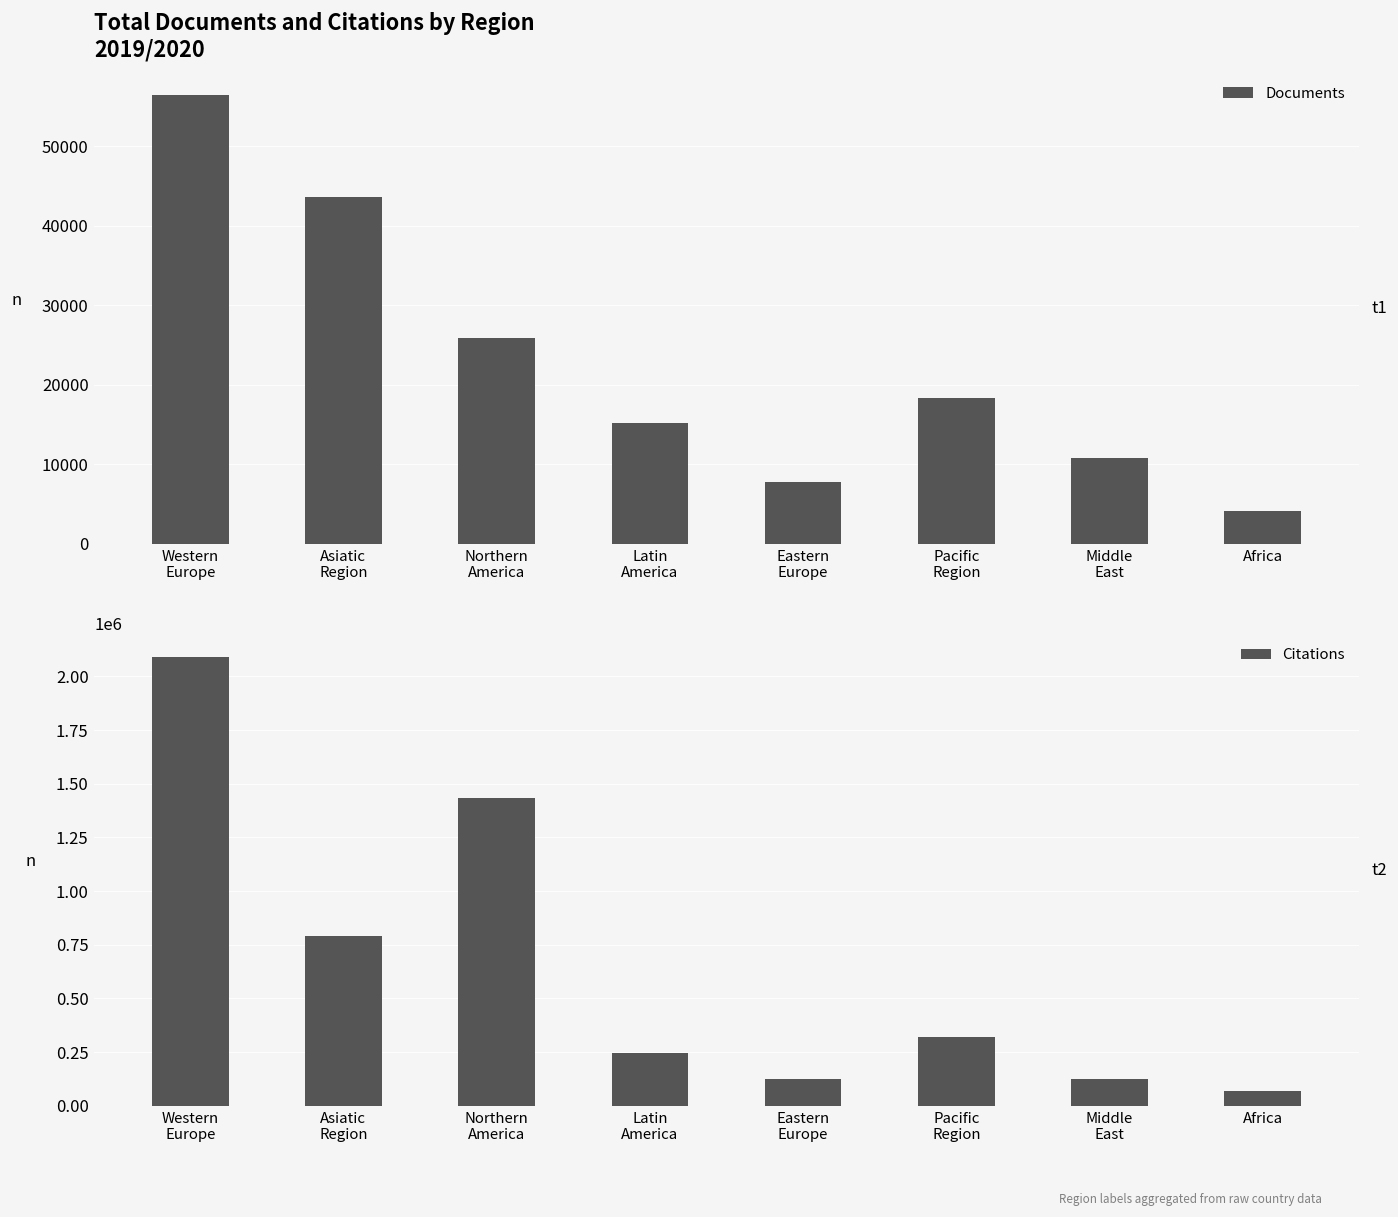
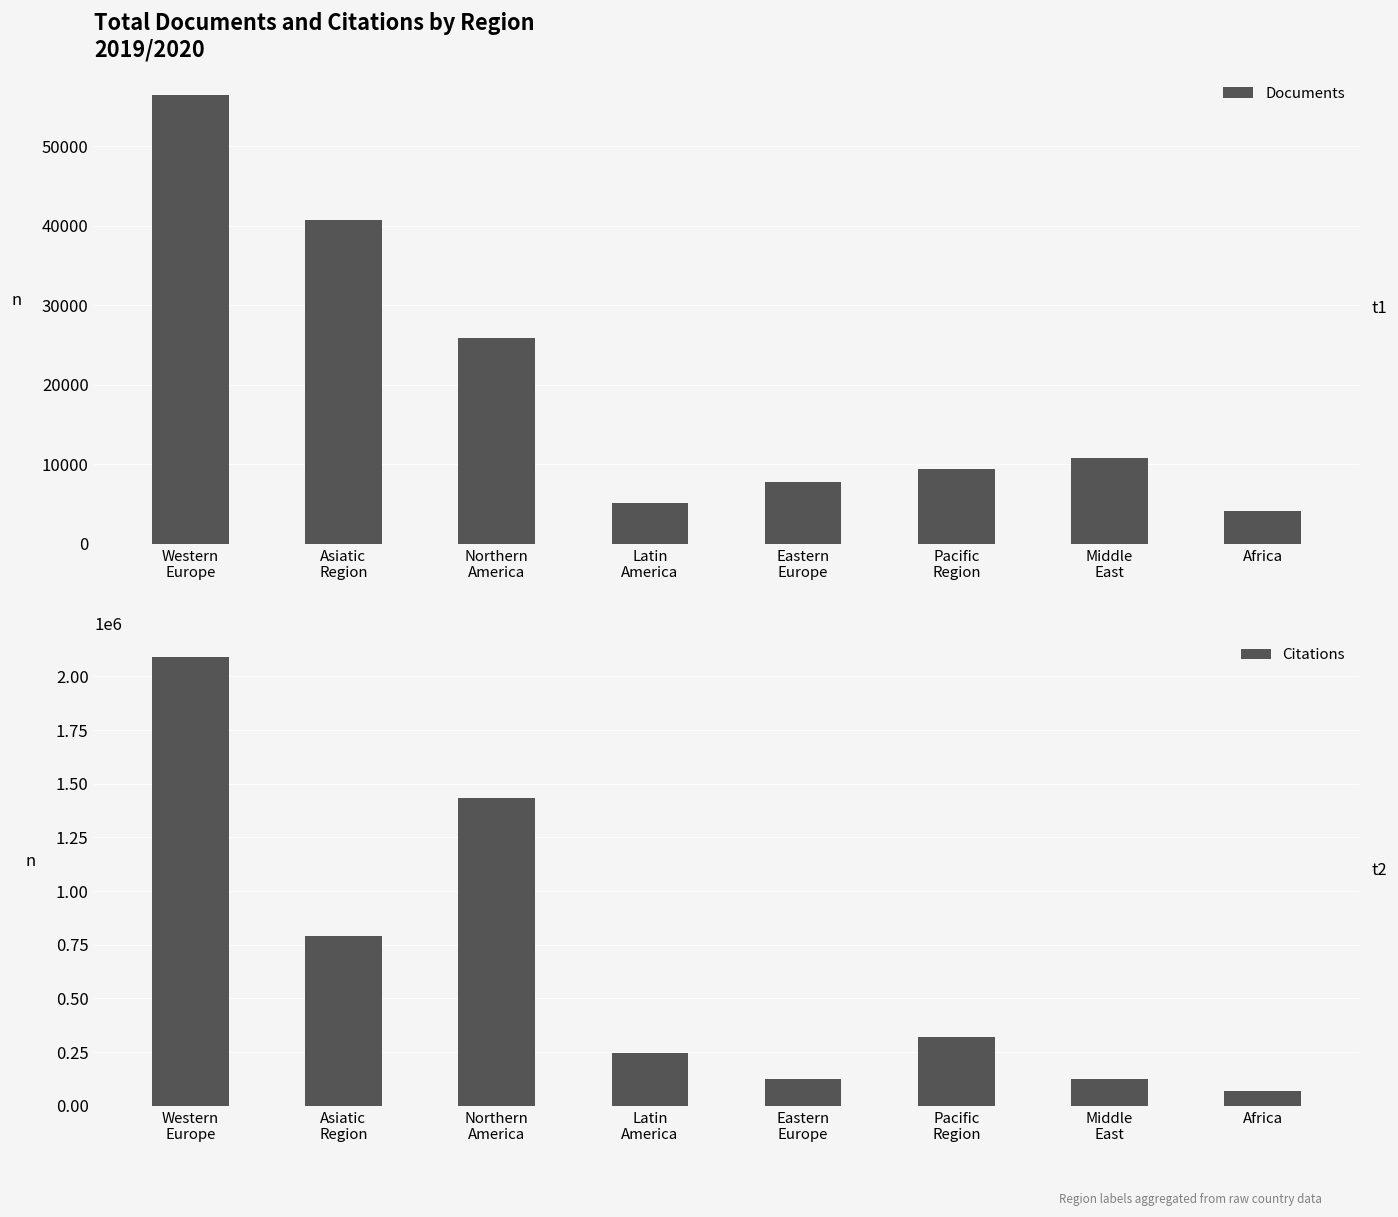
  {
    "Total Documents and Citations by Region 2019/2020": {
      "Western Europe": 56000,
-     "Asiatic Region": 44000,
+     "Asiatic Region": 41000,
      "Northern America": 26000,
-     "Latin America": 15000,
+     "Latin America": 5000,
      "Eastern Europe": 8000,
-     "Pacific Region": 18000,
+     "Pacific Region": 9000,
      "Middle East": 11000,
      "Africa": 4000
    }
  }
